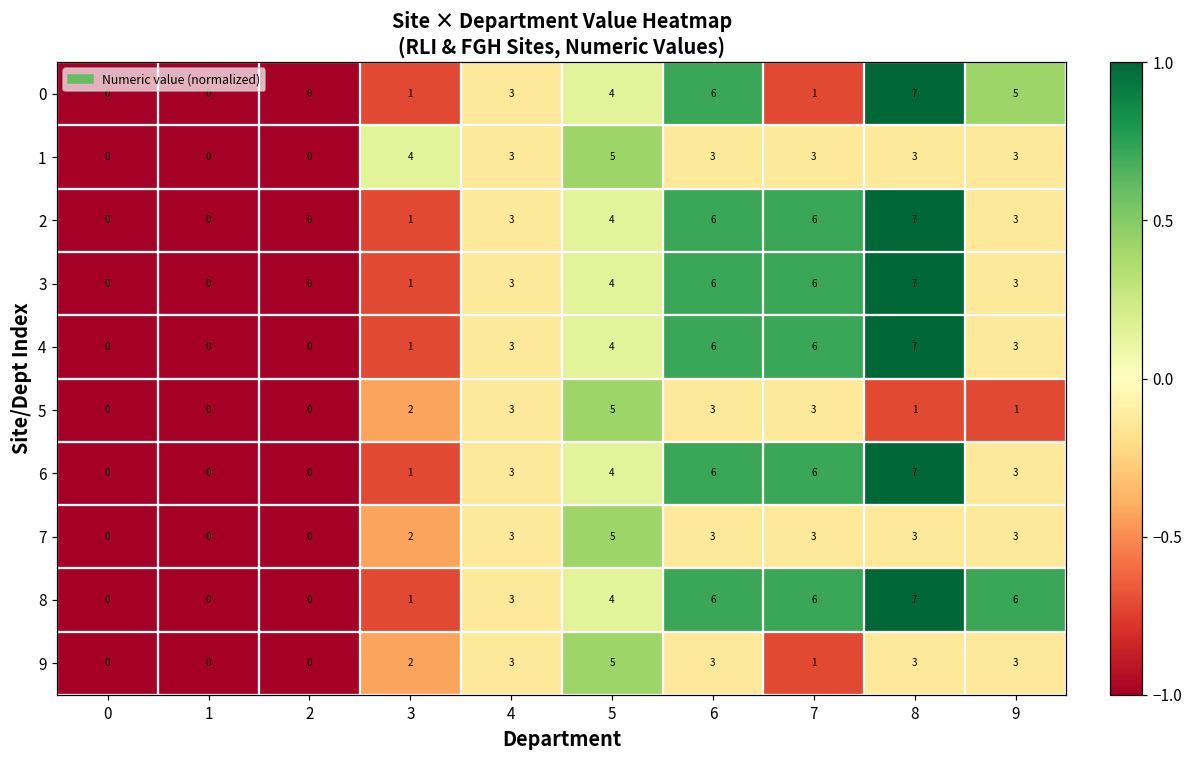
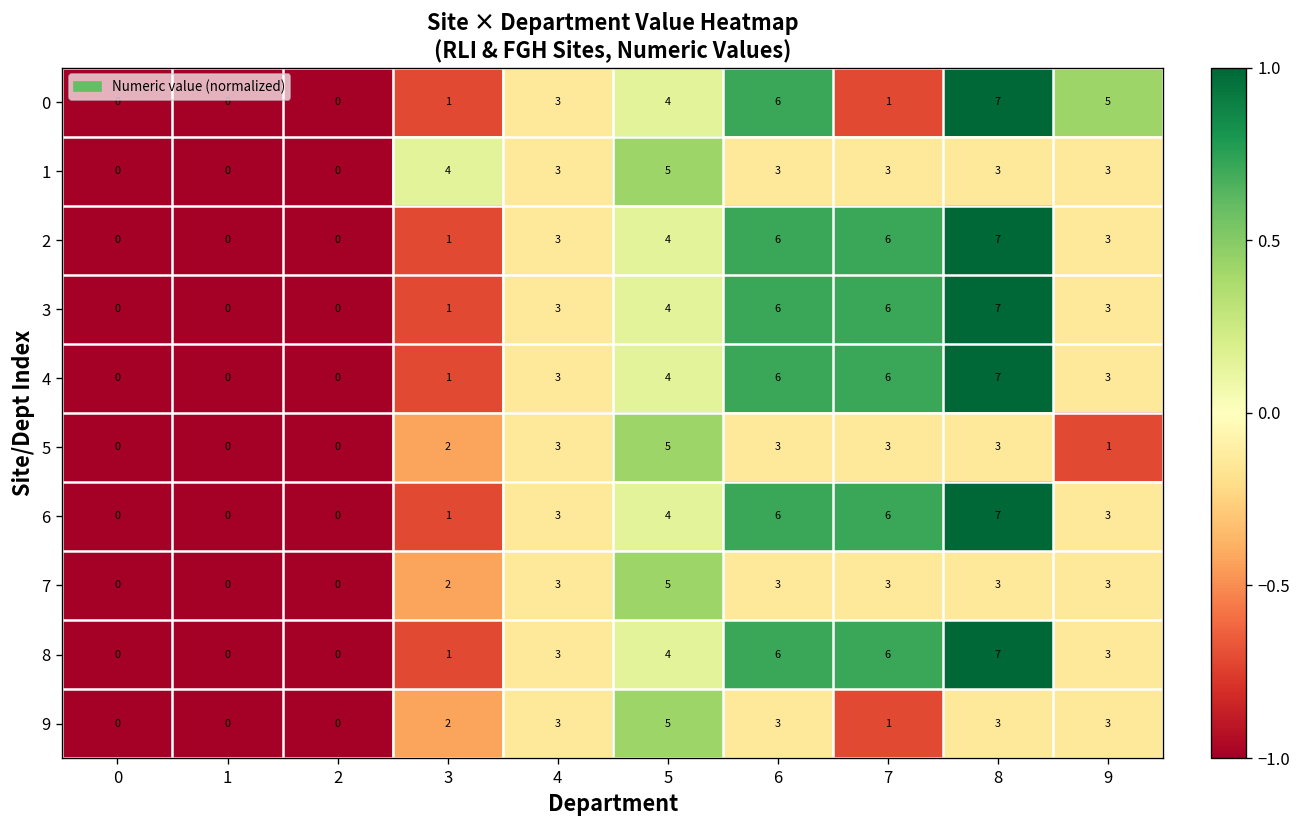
  {
    "0": {
      "2": 0,
      "3": 1,
      "4": 3,
      "5": 4,
      "6": 6,
      "7": 1,
      "8": 7,
      "9": 5
    },
    "1": {
      "0": 0,
      "1": 0,
      "2": 0,
      "3": 4,
      "4": 3,
      "5": 5,
      "6": 3,
      "7": 3,
      "8": 3,
      "9": 3
    },
    "2": {
      "0": 0,
      "1": 0,
      "2": 0,
      "3": 1,
      "4": 3,
      "5": 4,
      "6": 6,
      "7": 6,
      "8": 7,
      "9": 3
    },
    "3": {
      "0": 0,
      "1": 0,
      "2": 0,
      "3": 1,
      "4": 3,
      "5": 4,
      "6": 6,
      "7": 6,
      "8": 7,
      "9": 3
    },
    "4": {
      "0": 0,
      "1": 0,
      "2": 0,
      "3": 1,
      "4": 3,
      "5": 4,
      "6": 6,
      "7": 6,
      "8": 7,
      "9": 3
    },
    "5": {
      "0": 0,
      "1": 0,
      "2": 0,
      "3": 2,
      "4": 3,
      "5": 5,
      "6": 3,
      "7": 3,
-     "8": 1,
+     "8": 3,
      "9": 1
    },
    "6": {
      "0": 0,
      "1": 0,
      "2": 0,
      "3": 1,
      "4": 3,
      "5": 4,
      "6": 6,
      "7": 6,
      "8": 7,
      "9": 3
    },
    "7": {
      "0": 0,
      "1": 0,
      "2": 0,
      "3": 2,
      "4": 3,
      "5": 5,
      "6": 3,
      "7": 3,
      "8": 3,
      "9": 3
    },
    "8": {
      "0": 0,
      "1": 0,
      "2": 0,
      "3": 1,
      "4": 3,
      "5": 4,
      "6": 6,
      "7": 6,
      "8": 7,
-     "9": 6
+     "9": 3
    },
    "9": {
      "0": 0,
      "1": 0,
      "2": 0,
      "3": 2,
      "4": 3,
      "5": 5,
      "6": 3,
      "7": 1,
      "8": 3,
      "9": 3
    }
  }
